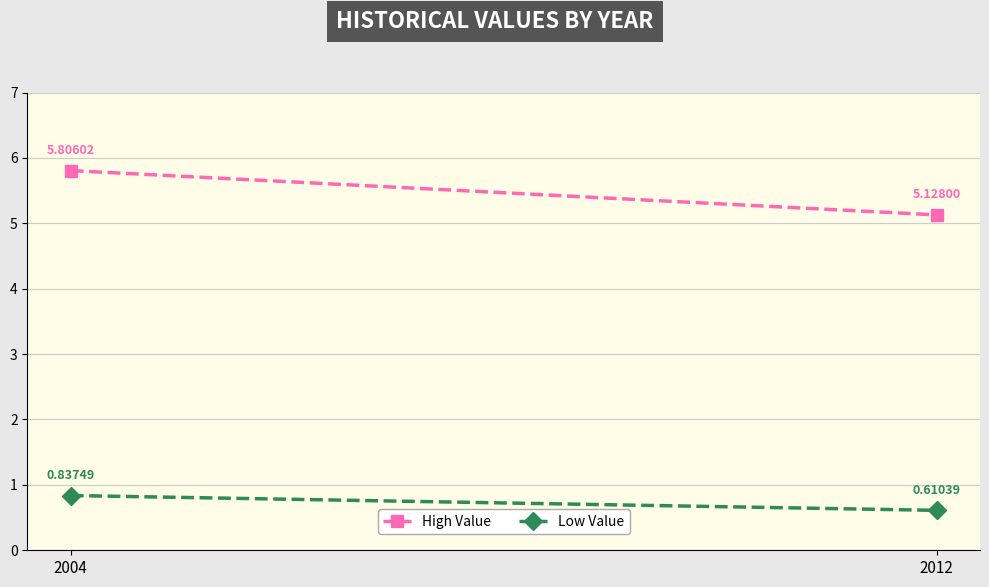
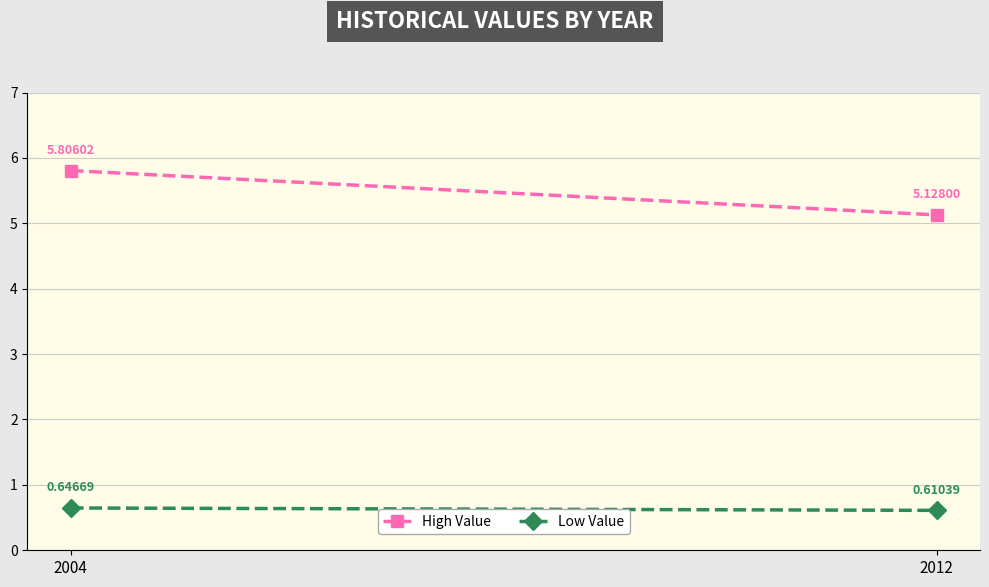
  {
    "High Value": {
      "2004": 5.80602,
      "2012": 5.12800
    },
    "Low Value": {
-     "2004": 0.83749,
+     "2004": 0.64669,
      "2012": 0.61039
    }
  }
